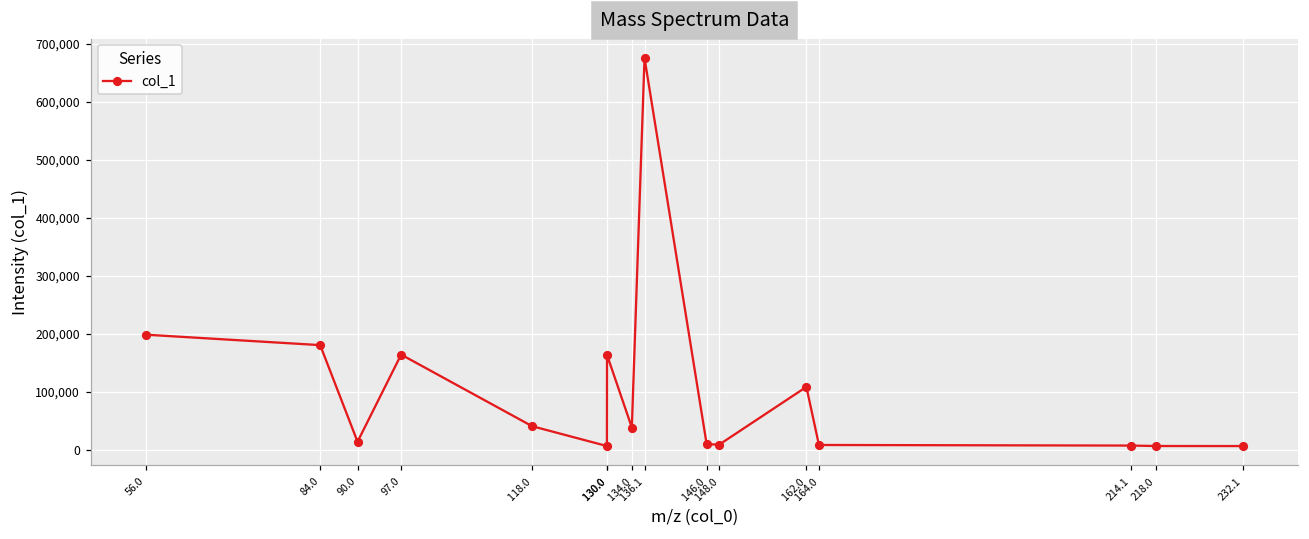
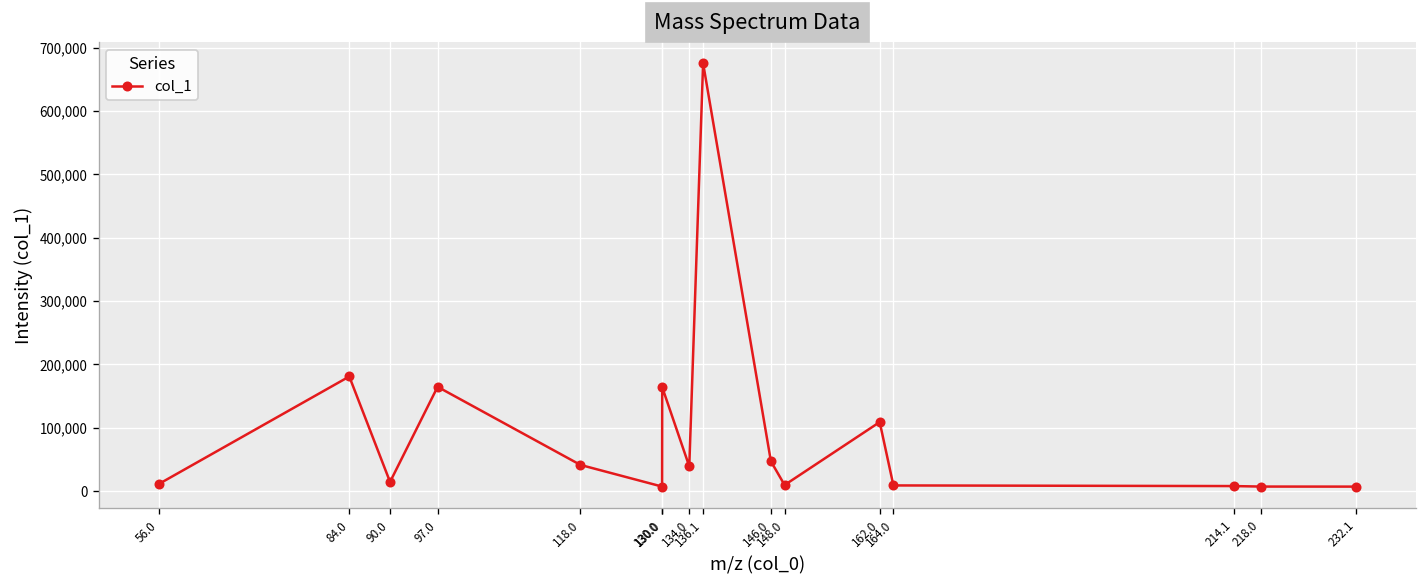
  {
-   "56.0": "200,000",
+   "56.0": "10,000",
    "84.0": "180,000",
    "90.0": "10,000",
    "97.0": "160,000",
    "118.0": "40,000",
    "134.0": "40,000",
    "136.1": "680,000",
-   "146.0": "10,000",
+   "146.0": "50,000",
    "148.0": "10,000",
    "162.0": "110,000",
    "164.0": "10,000",
    "214.1": "10,000",
    "218.0": "10,000",
    "232.1": "10,000"
  }
